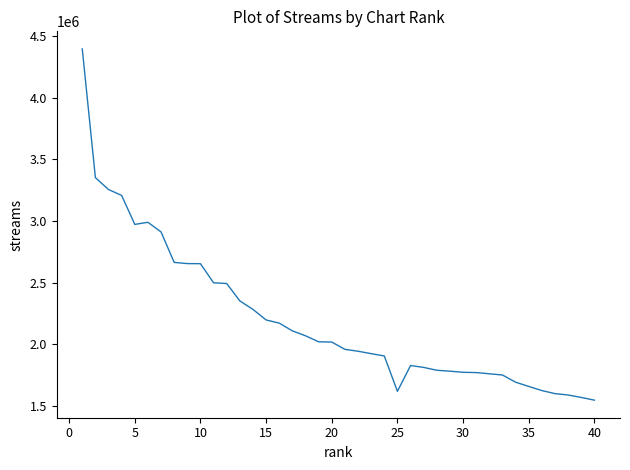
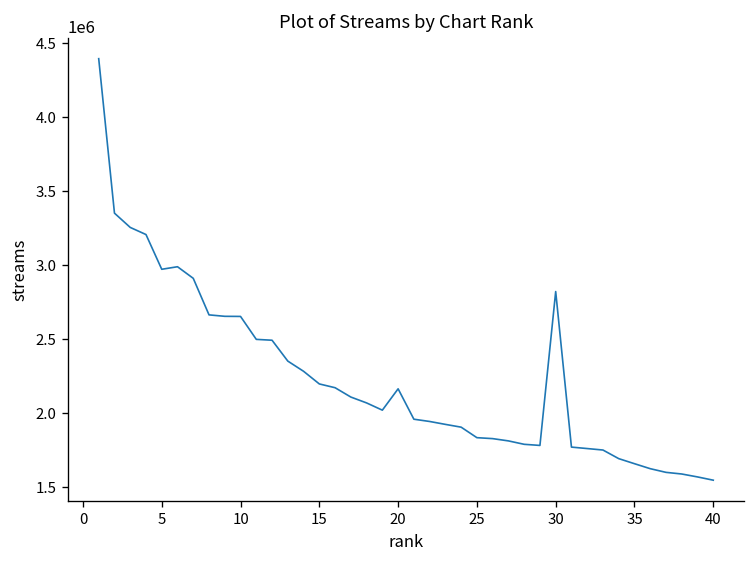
  {
    "5": 2970000,
    "10": 2650000,
    "15": 2200000,
-   "20": 2020000,
-   "25": 1620000,
-   "30": 1770000,
+   "20": 2160000,
+   "25": 1830000,
+   "30": 2820000,
    "35": 1660000,
    "40": 1550000
  }
